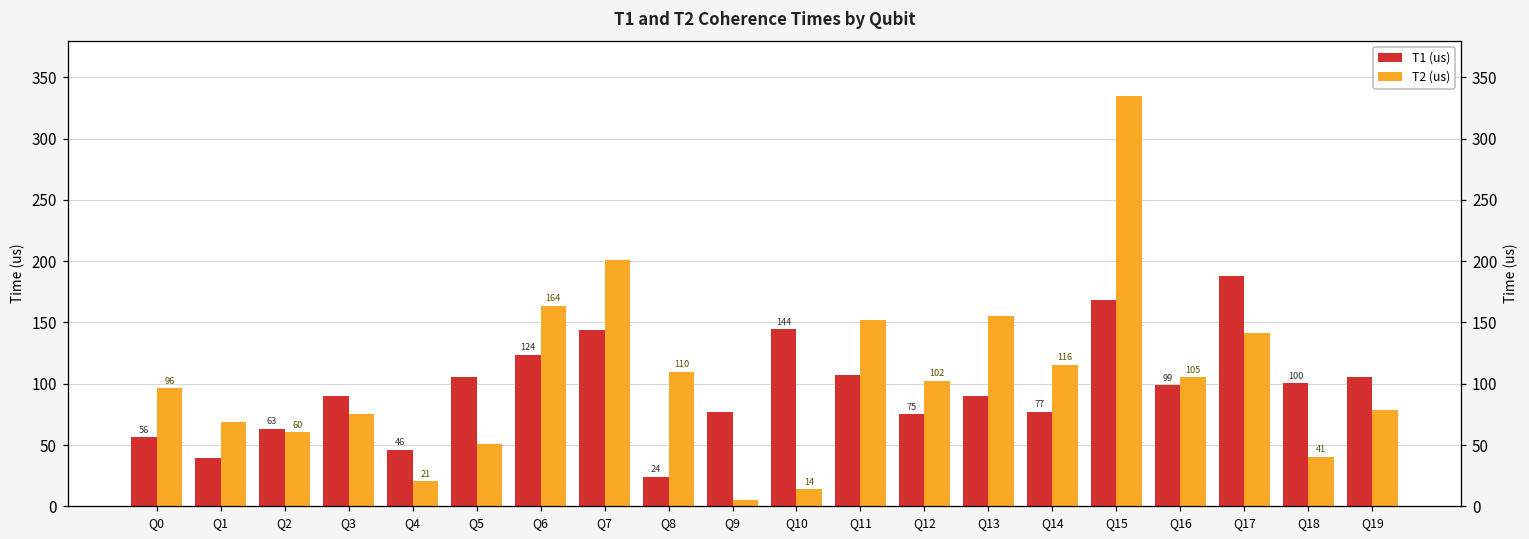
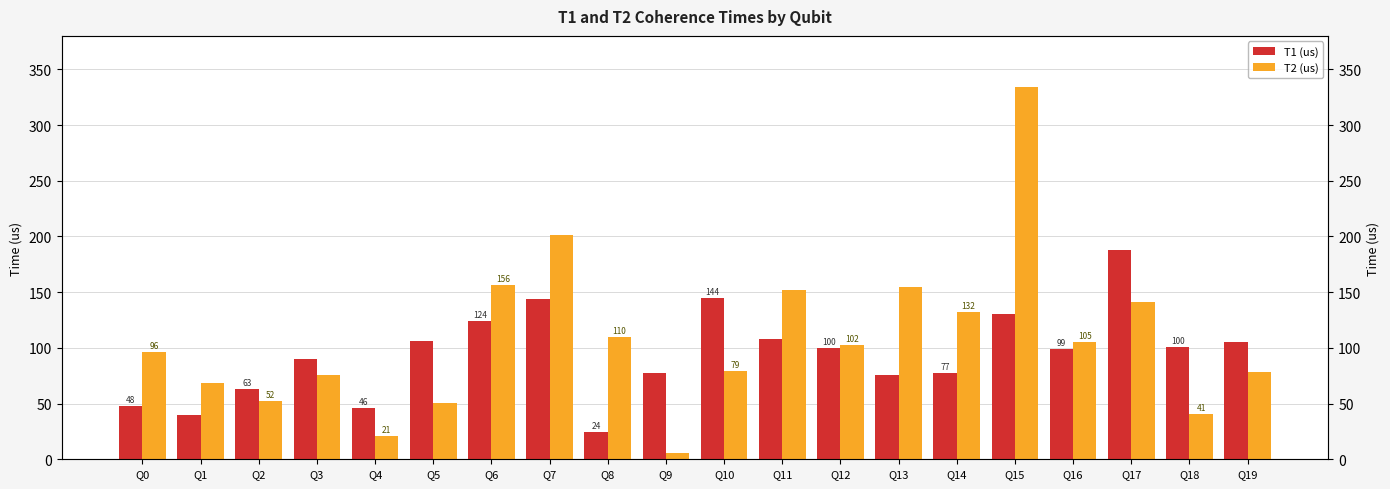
  {
    "T1 (us)": {
-     "Q0": 56,
+     "Q0": 48,
      "Q2": 63,
      "Q4": 46,
      "Q6": 124,
      "Q8": 24,
      "Q10": 144,
-     "Q12": 75,
-     "Q13": 90,
+     "Q12": 100,
+     "Q13": 76,
      "Q14": 77,
-     "Q15": 168,
+     "Q15": 131,
      "Q16": 99,
      "Q18": 100
    },
    "T2 (us)": {
      "Q0": 96,
-     "Q2": 60,
+     "Q2": 52,
      "Q4": 21,
-     "Q6": 164,
+     "Q6": 156,
      "Q8": 110,
-     "Q10": 14,
+     "Q10": 79,
      "Q12": 102,
-     "Q14": 116,
+     "Q14": 132,
      "Q16": 105,
      "Q18": 41
    }
  }
